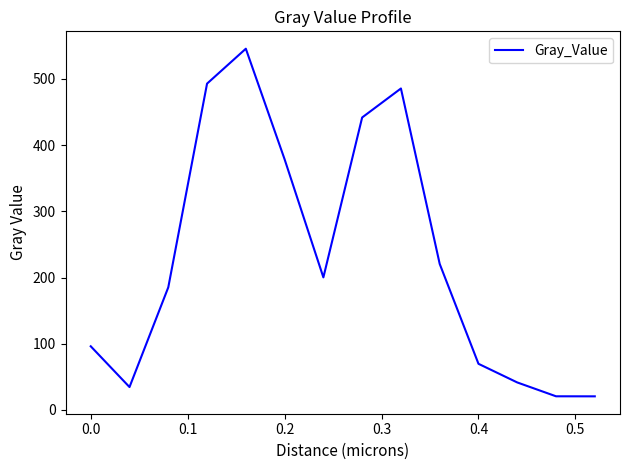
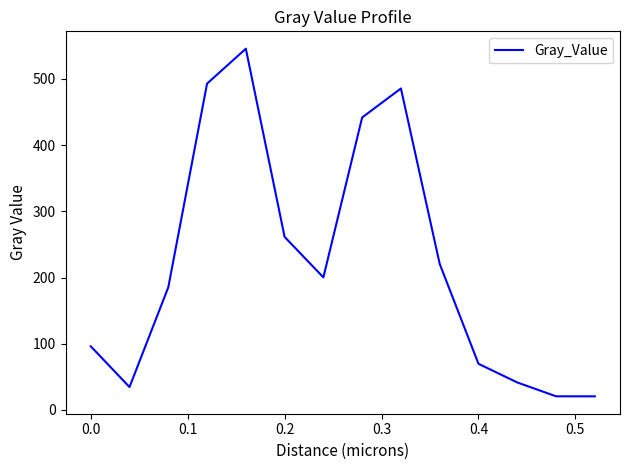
  {
    "0.0": 100,
-   "0.2": 380,
+   "0.2": 260,
    "0.4": 70
  }
